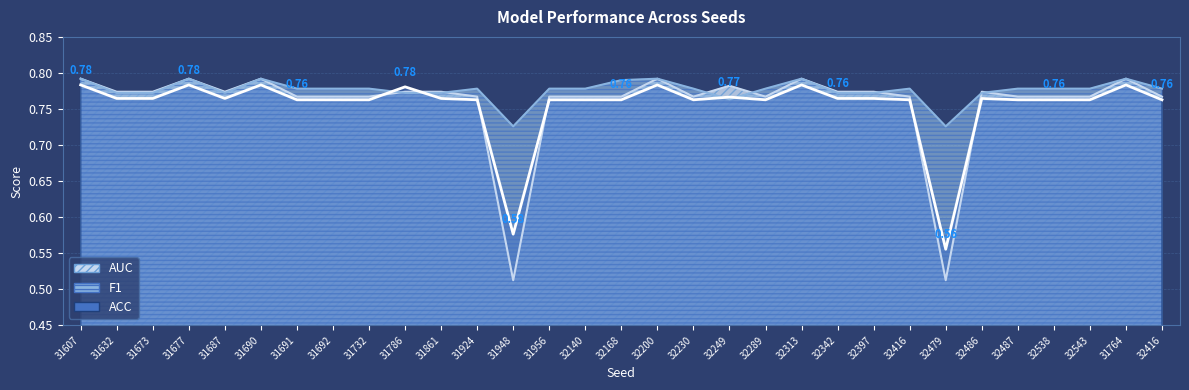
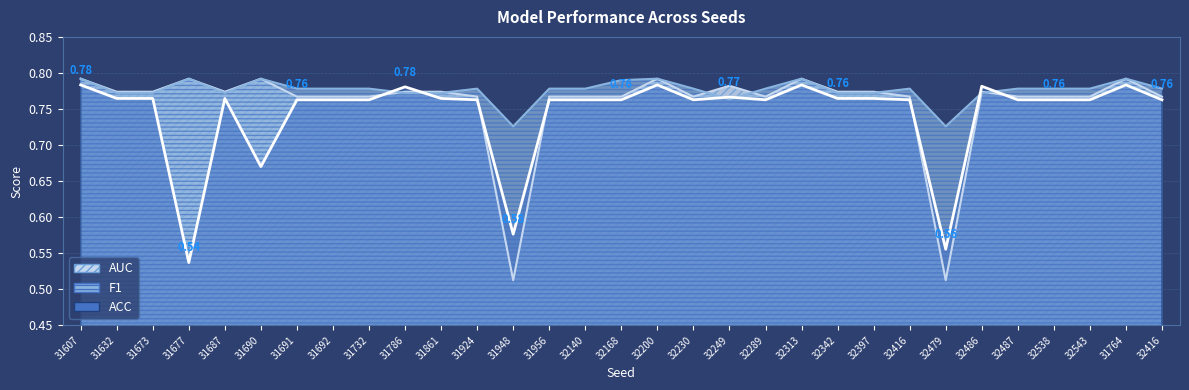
  {
    "AUC": {
      "31691": 0.77,
      "31692": 0.77,
      "31732": 0.77,
      "31924": 0.77,
      "31948": 0.51,
      "31956": 0.77,
      "32140": 0.77,
      "32168": 0.77,
      "32479": 0.51,
      "32487": 0.77,
      "32538": 0.77,
      "32543": 0.77
    },
    "F1": {
      "31692": 0.78,
      "31924": 0.78,
      "31948": 0.73,
      "31956": 0.78,
      "32140": 0.78,
      "32230": 0.78,
      "32289": 0.78,
      "32479": 0.73,
      "32487": 0.78,
      "32543": 0.78
    },
    "ACC": {
      "31607": 0.78,
-     "31677": 0.78,
-     "31690": 0.78,
+     "31677": 0.54,
+     "31690": 0.67,
      "31786": 0.78,
      "31948": 0.58,
      "32479": 0.56,
-     "32486": 0.76
+     "32486": 0.78
    }
  }
